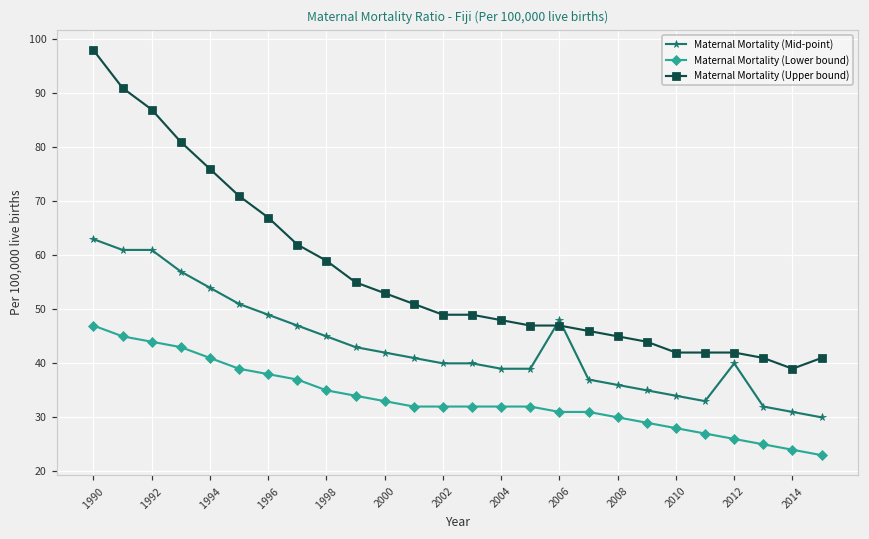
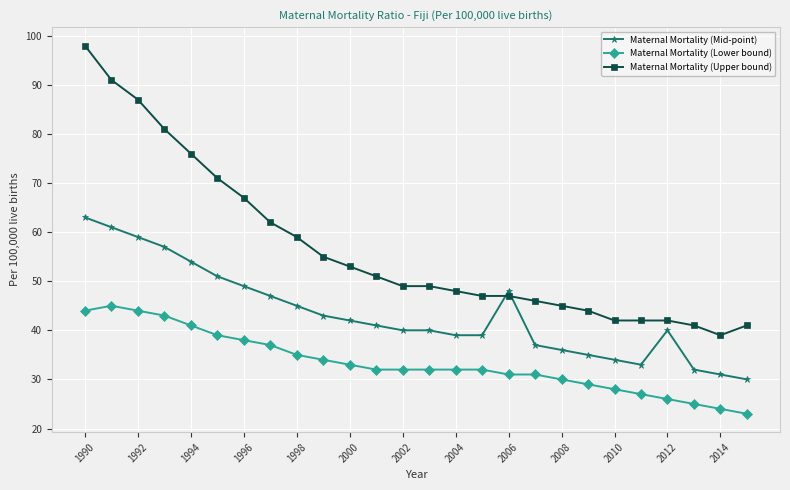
  {
    "Maternal Mortality (Mid-point)": {
      "1990": 63,
-     "1992": 61,
+     "1992": 59,
      "1994": 54,
      "1996": 49,
      "1998": 45,
      "2000": 42,
      "2002": 40,
      "2004": 39,
      "2006": 48,
      "2008": 36,
      "2010": 34,
      "2012": 40,
      "2014": 31
    },
    "Maternal Mortality (Lower bound)": {
-     "1990": 47,
+     "1990": 44,
      "1992": 44,
      "1994": 41,
      "1996": 38,
      "1998": 35,
      "2000": 33,
      "2002": 32,
      "2004": 32,
      "2006": 31,
      "2008": 30,
      "2010": 28,
      "2012": 26,
      "2014": 24
    },
    "Maternal Mortality (Upper bound)": {
      "1990": 98,
      "1992": 87,
      "1994": 76,
      "1996": 67,
      "1998": 59,
      "2000": 53,
      "2002": 49,
      "2004": 48,
      "2006": 47,
      "2008": 45,
      "2010": 42,
      "2012": 42,
      "2014": 39
    }
  }
